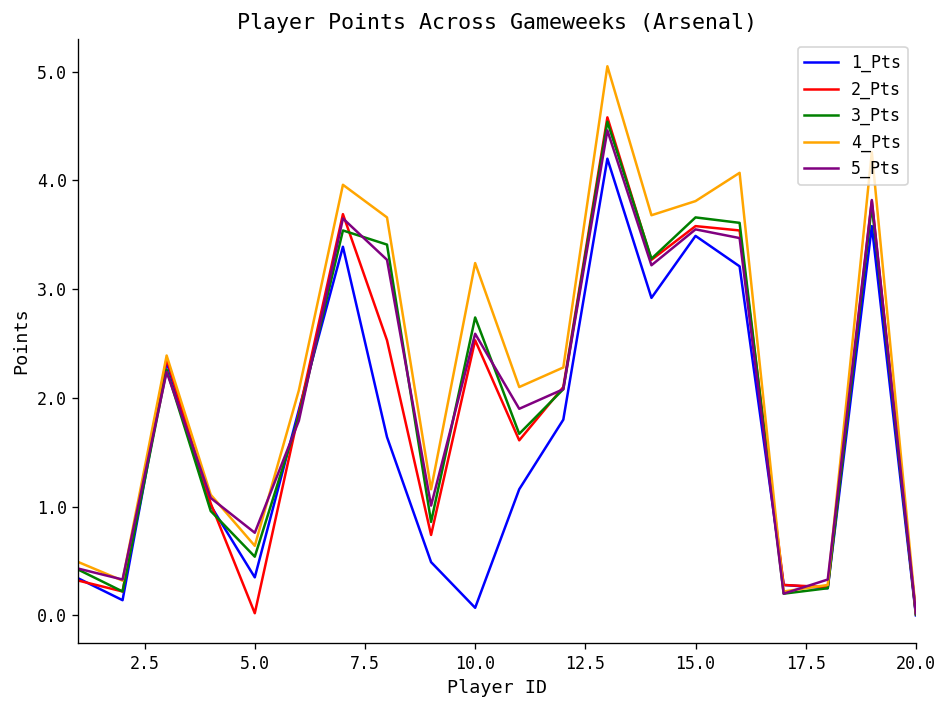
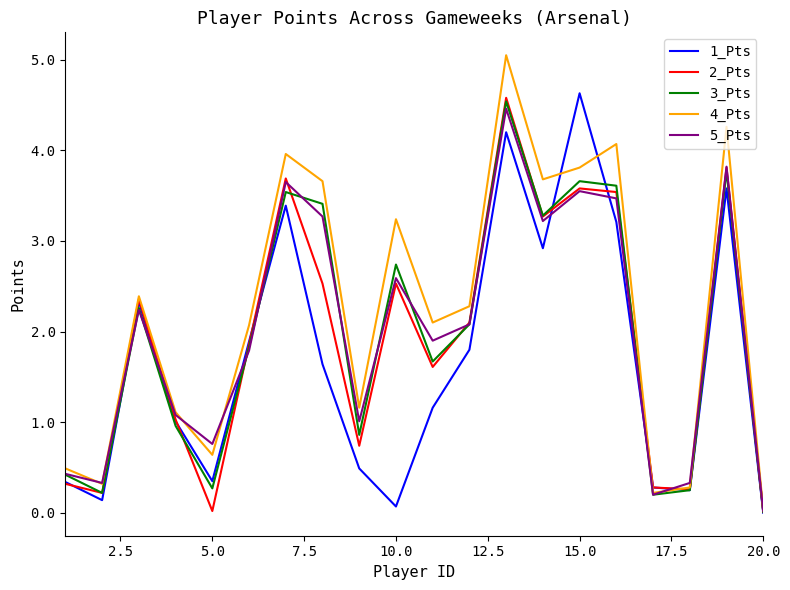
  {
    "1_Pts": {
      "5.0": 0.4,
      "10.0": 0.1,
-     "15.0": 3.5
+     "15.0": 4.6
    },
    "2_Pts": {
      "5.0": 0.0,
      "10.0": 2.5,
      "15.0": 3.6
    },
    "3_Pts": {
-     "5.0": 0.5,
+     "5.0": 0.3,
      "10.0": 2.7,
      "15.0": 3.7
    },
    "4_Pts": {
      "5.0": 0.6,
      "10.0": 3.2,
      "15.0": 3.8
    },
    "5_Pts": {
      "5.0": 0.8,
      "10.0": 2.6,
      "15.0": 3.6
    }
  }
